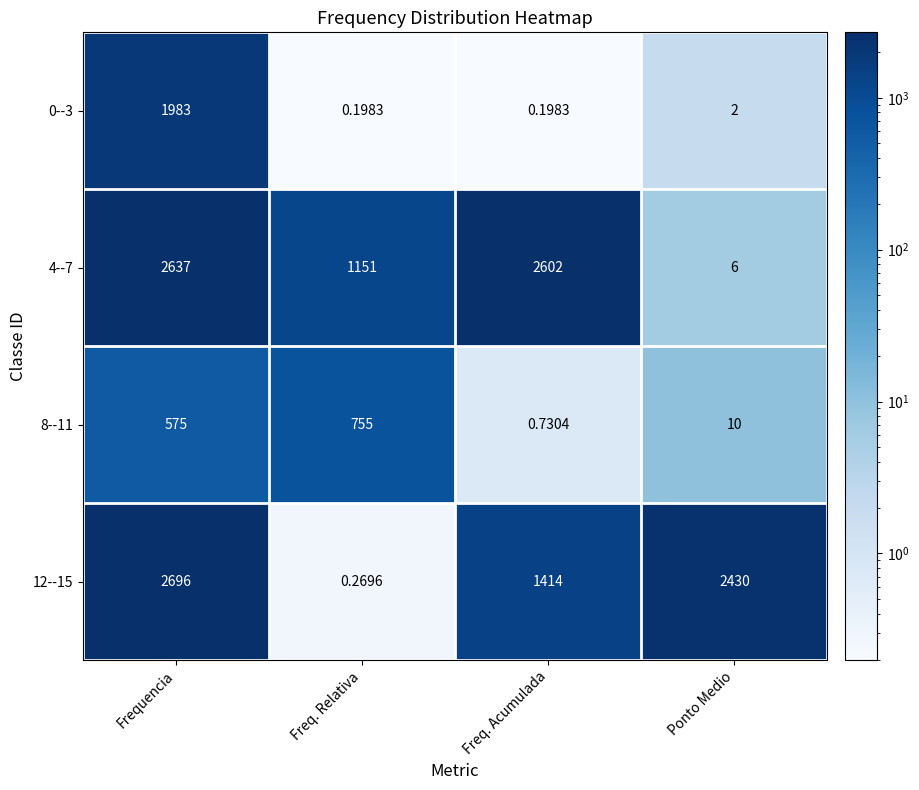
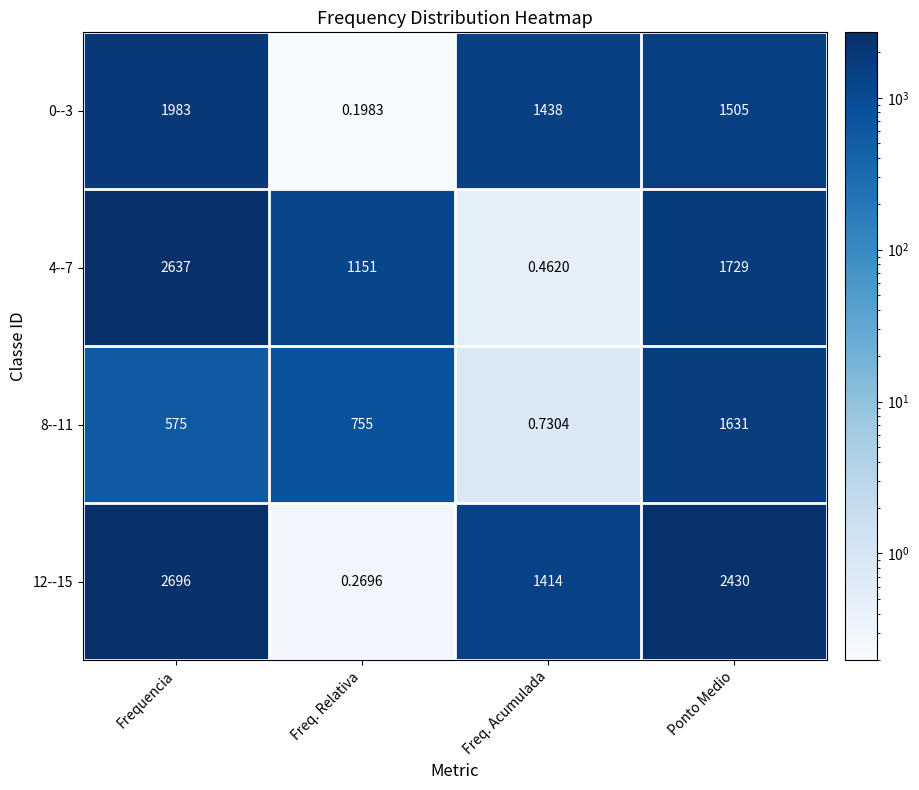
  {
    "0--3": {
      "Frequencia": 1983,
      "Freq. Relativa": 0.1983,
-     "Freq. Acumulada": 0.1983,
-     "Ponto Medio": 2
+     "Freq. Acumulada": 1438,
+     "Ponto Medio": 1505
    },
    "4--7": {
      "Frequencia": 2637,
      "Freq. Relativa": 1151,
-     "Freq. Acumulada": 2602,
-     "Ponto Medio": 6
+     "Freq. Acumulada": 0.4620,
+     "Ponto Medio": 1729
    },
    "8--11": {
      "Frequencia": 575,
      "Freq. Relativa": 755,
      "Freq. Acumulada": 0.7304,
-     "Ponto Medio": 10
+     "Ponto Medio": 1631
    },
    "12--15": {
      "Frequencia": 2696,
      "Freq. Relativa": 0.2696,
      "Freq. Acumulada": 1414,
      "Ponto Medio": 2430
    }
  }
